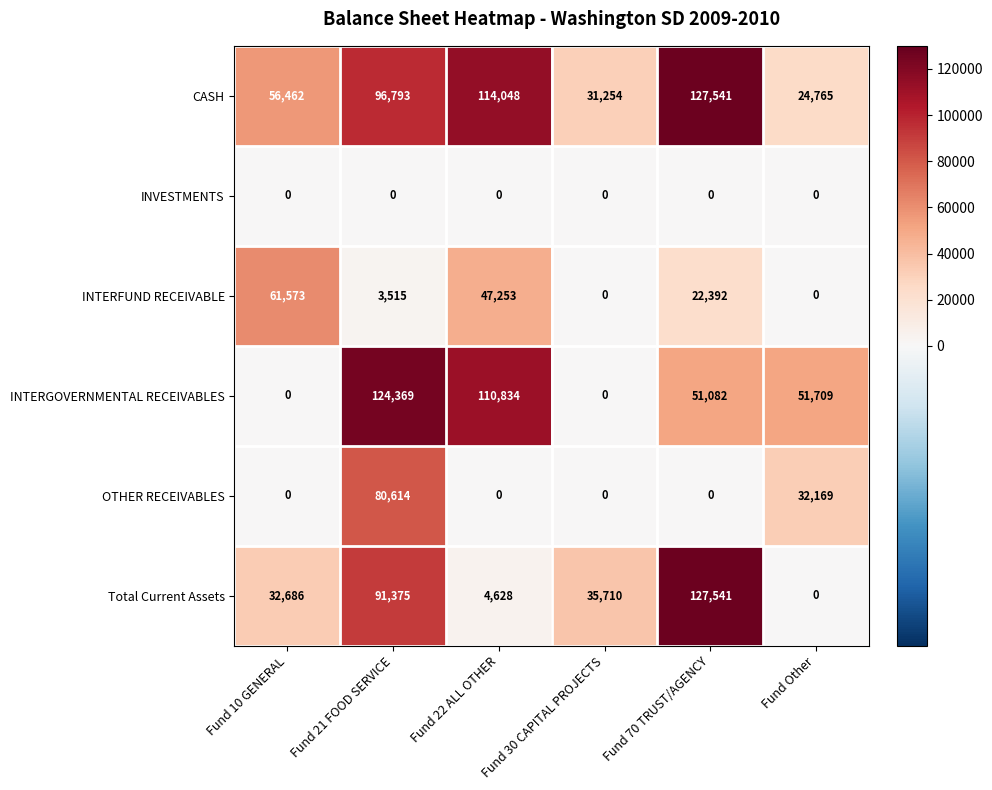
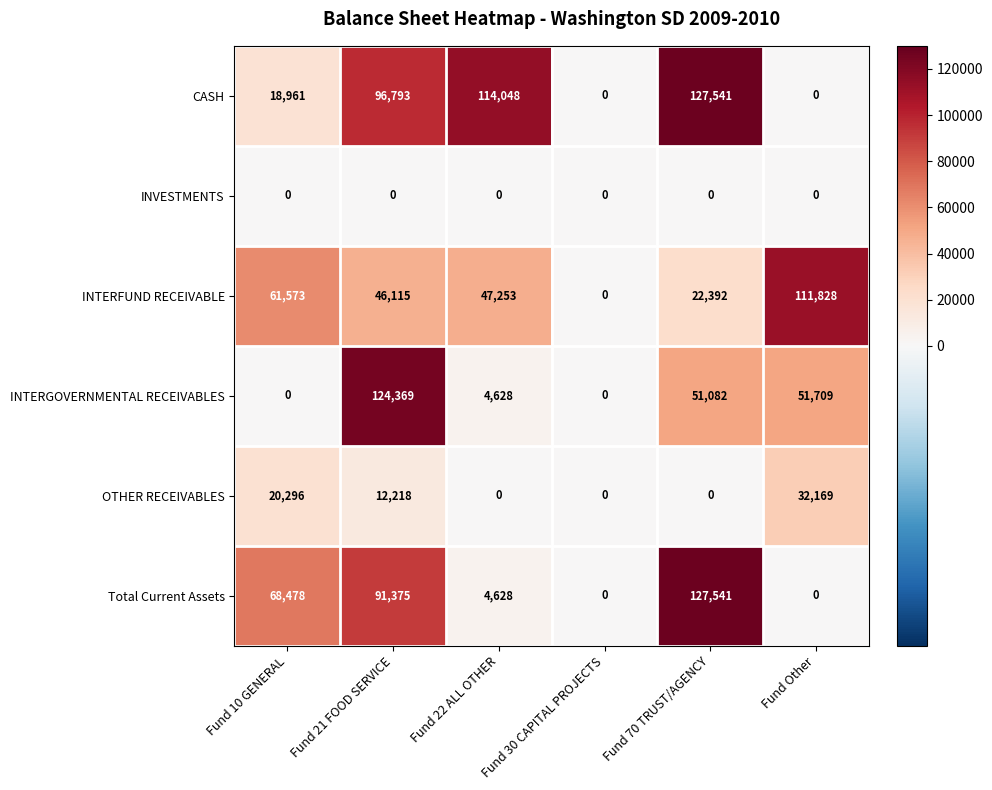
  {
    "CASH": {
-     "Fund 10 GENERAL": "56,462",
+     "Fund 10 GENERAL": "18,961",
      "Fund 21 FOOD SERVICE": "96,793",
      "Fund 22 ALL OTHER": "114,048",
-     "Fund 30 CAPITAL PROJECTS": "31,254",
+     "Fund 30 CAPITAL PROJECTS": "0",
      "Fund 70 TRUST/AGENCY": "127,541",
-     "Fund Other": "24,765"
+     "Fund Other": "0"
    },
    "INVESTMENTS": {
      "Fund 10 GENERAL": "0",
      "Fund 21 FOOD SERVICE": "0",
      "Fund 22 ALL OTHER": "0",
      "Fund 30 CAPITAL PROJECTS": "0",
      "Fund 70 TRUST/AGENCY": "0",
      "Fund Other": "0"
    },
    "INTERFUND RECEIVABLE": {
      "Fund 10 GENERAL": "61,573",
-     "Fund 21 FOOD SERVICE": "3,515",
+     "Fund 21 FOOD SERVICE": "46,115",
      "Fund 22 ALL OTHER": "47,253",
      "Fund 30 CAPITAL PROJECTS": "0",
      "Fund 70 TRUST/AGENCY": "22,392",
-     "Fund Other": "0"
+     "Fund Other": "111,828"
    },
    "INTERGOVERNMENTAL RECEIVABLES": {
      "Fund 10 GENERAL": "0",
      "Fund 21 FOOD SERVICE": "124,369",
-     "Fund 22 ALL OTHER": "110,834",
+     "Fund 22 ALL OTHER": "4,628",
      "Fund 30 CAPITAL PROJECTS": "0",
      "Fund 70 TRUST/AGENCY": "51,082",
      "Fund Other": "51,709"
    },
    "OTHER RECEIVABLES": {
-     "Fund 10 GENERAL": "0",
-     "Fund 21 FOOD SERVICE": "80,614",
+     "Fund 10 GENERAL": "20,296",
+     "Fund 21 FOOD SERVICE": "12,218",
      "Fund 22 ALL OTHER": "0",
      "Fund 30 CAPITAL PROJECTS": "0",
      "Fund 70 TRUST/AGENCY": "0",
      "Fund Other": "32,169"
    },
    "Total Current Assets": {
-     "Fund 10 GENERAL": "32,686",
+     "Fund 10 GENERAL": "68,478",
      "Fund 21 FOOD SERVICE": "91,375",
      "Fund 22 ALL OTHER": "4,628",
-     "Fund 30 CAPITAL PROJECTS": "35,710",
+     "Fund 30 CAPITAL PROJECTS": "0",
      "Fund 70 TRUST/AGENCY": "127,541",
      "Fund Other": "0"
    }
  }
